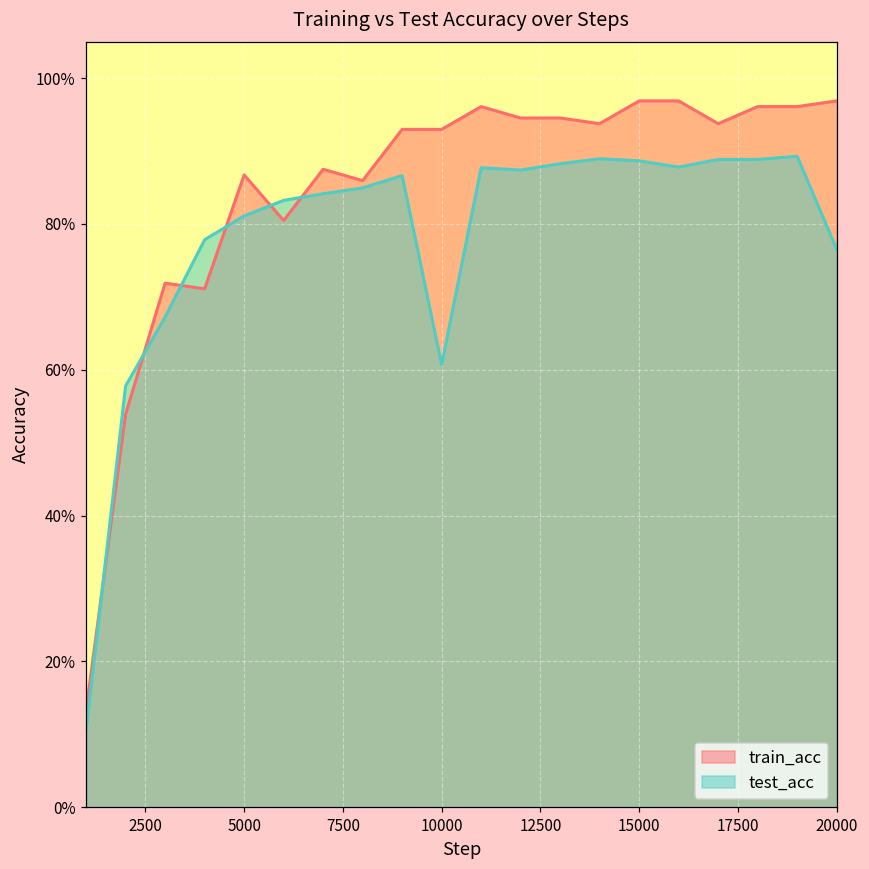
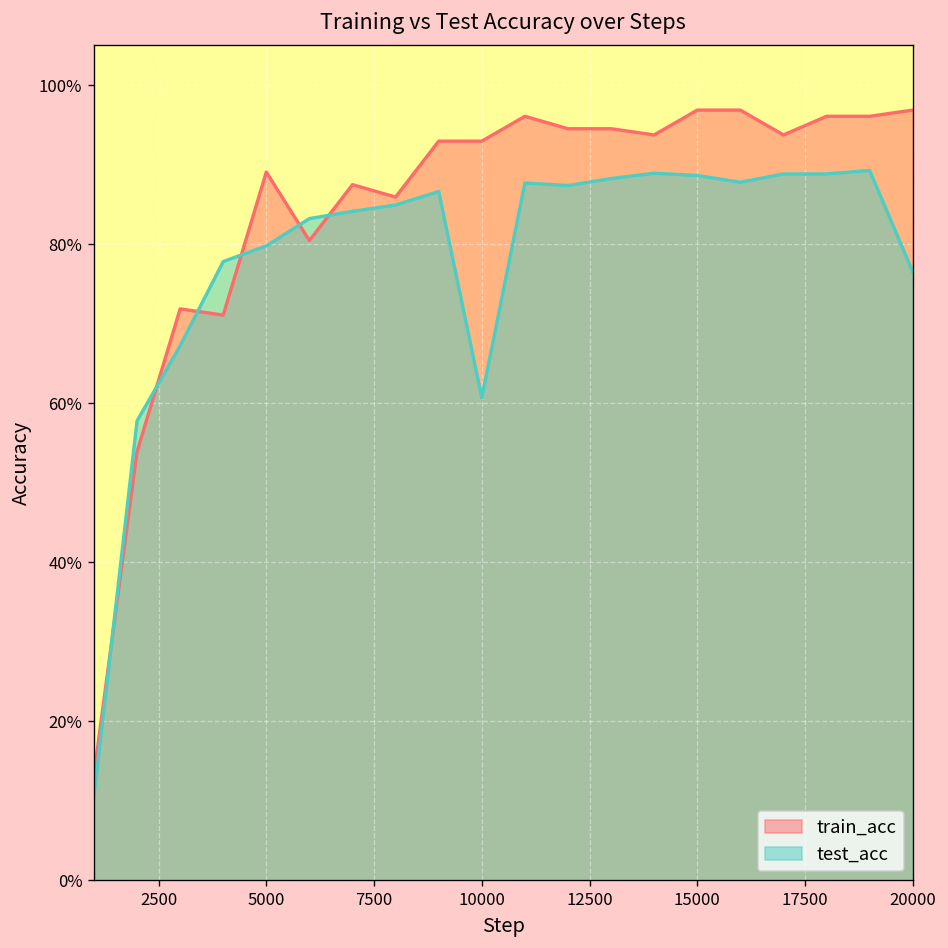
  {
    "train_acc": {
-     "5000": "87%",
+     "5000": "89%",
      "10000": "93%",
      "15000": "97%",
      "20000": "97%"
    },
    "test_acc": {
-     "5000": "81%",
+     "5000": "80%",
      "10000": "61%",
      "15000": "89%",
      "20000": "77%"
    }
  }
